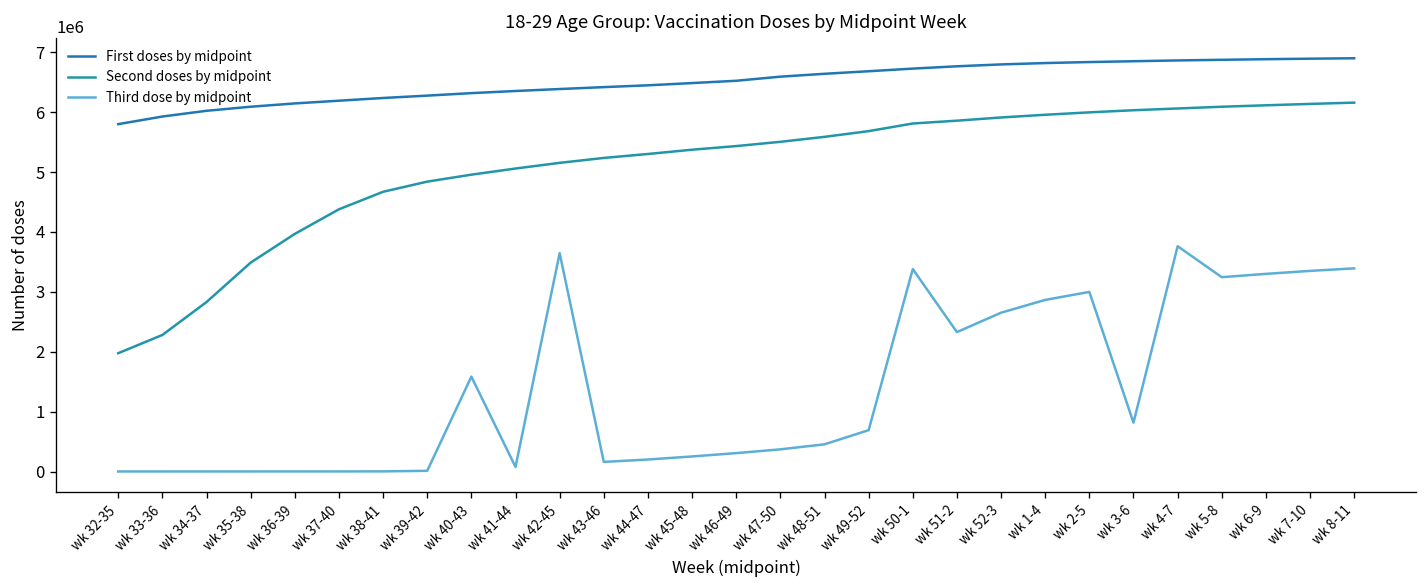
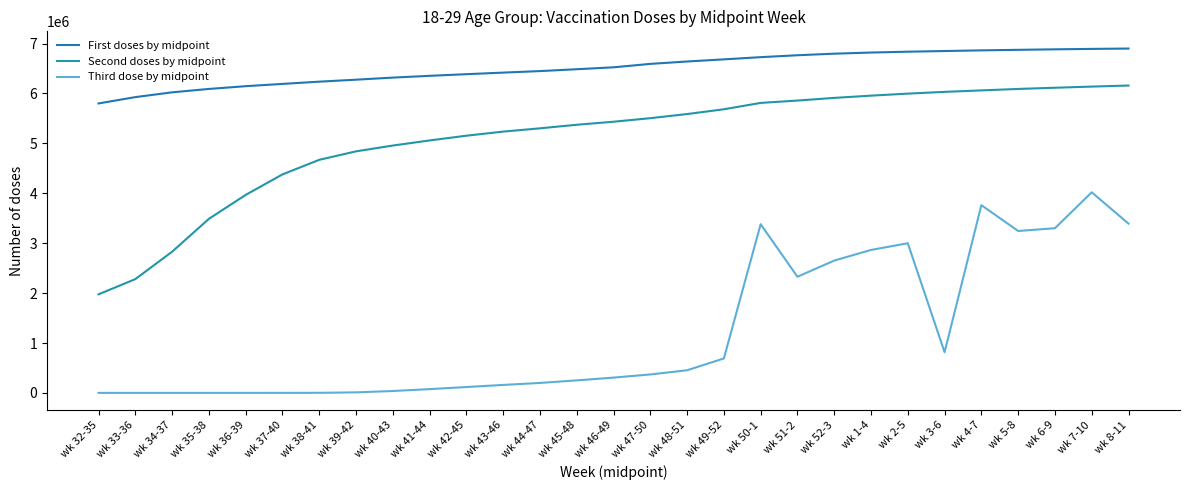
  {
    "Third dose by midpoint": {
      "wk 32-35": 0,
      "wk 33-36": 0,
      "wk 34-37": 0,
      "wk 35-38": 0,
      "wk 36-39": 0,
      "wk 37-40": 0,
      "wk 38-41": 0,
      "wk 39-42": 0,
-     "wk 40-43": 1600000,
+     "wk 40-43": 0,
      "wk 41-44": 100000,
-     "wk 42-45": 3600000,
+     "wk 42-45": 100000,
      "wk 43-46": 200000,
      "wk 44-47": 200000,
      "wk 45-48": 300000,
      "wk 46-49": 300000,
      "wk 47-50": 400000,
      "wk 48-51": 500000,
      "wk 49-52": 700000,
      "wk 50-1": 3400000,
      "wk 51-2": 2300000,
      "wk 52-3": 2700000,
      "wk 1-4": 2900000,
      "wk 2-5": 3000000,
      "wk 3-6": 800000,
      "wk 4-7": 3800000,
      "wk 5-8": 3200000,
      "wk 6-9": 3300000,
-     "wk 7-10": 3300000,
+     "wk 7-10": 4000000,
      "wk 8-11": 3400000
    }
  }
